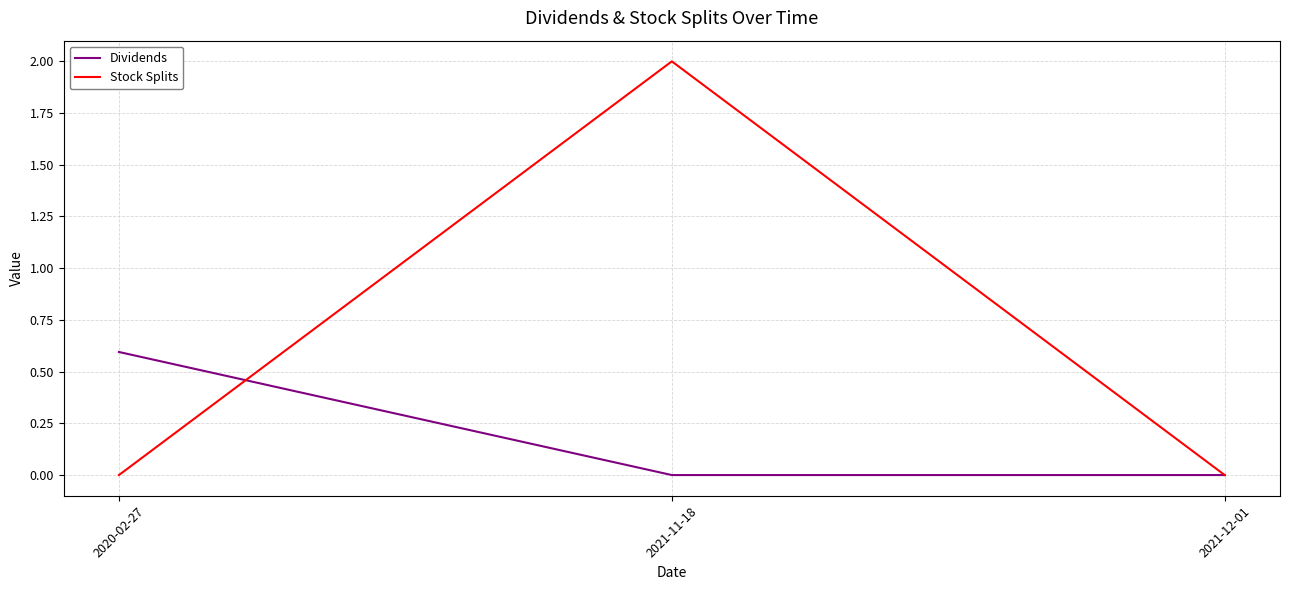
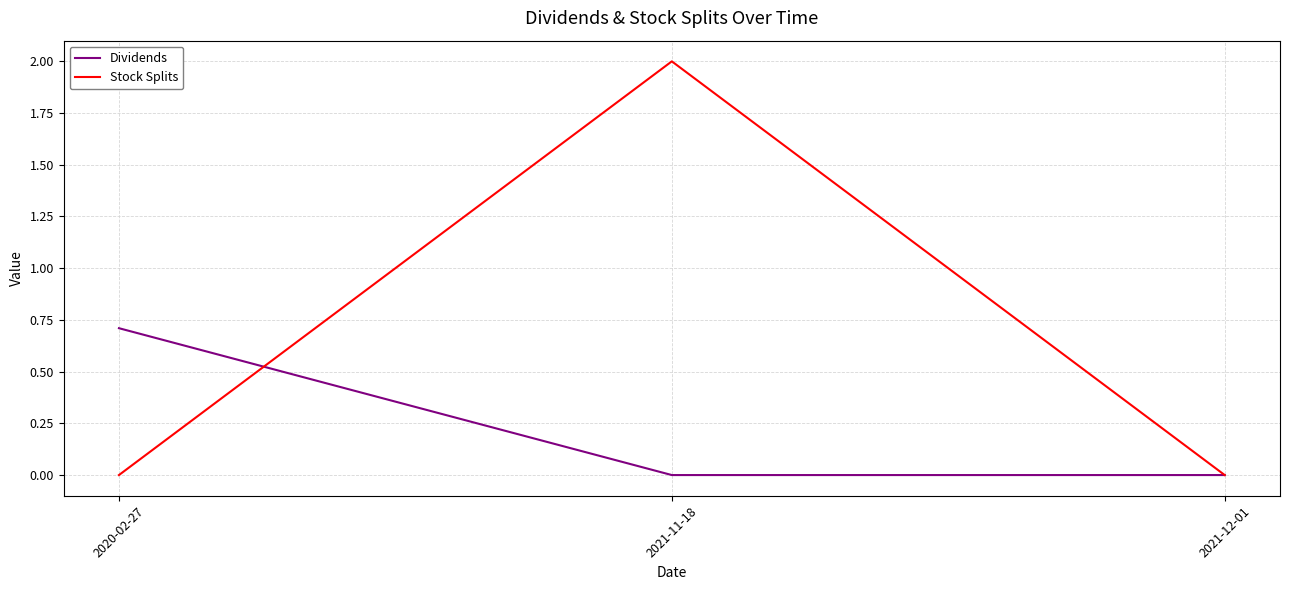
  {
    "Dividends": {
-     "2020-02-27": 0.60,
+     "2020-02-27": 0.71,
      "2021-11-18": 0.00
    },
    "Stock Splits": {
      "2020-02-27": 0.00,
      "2021-11-18": 2.00
    }
  }
